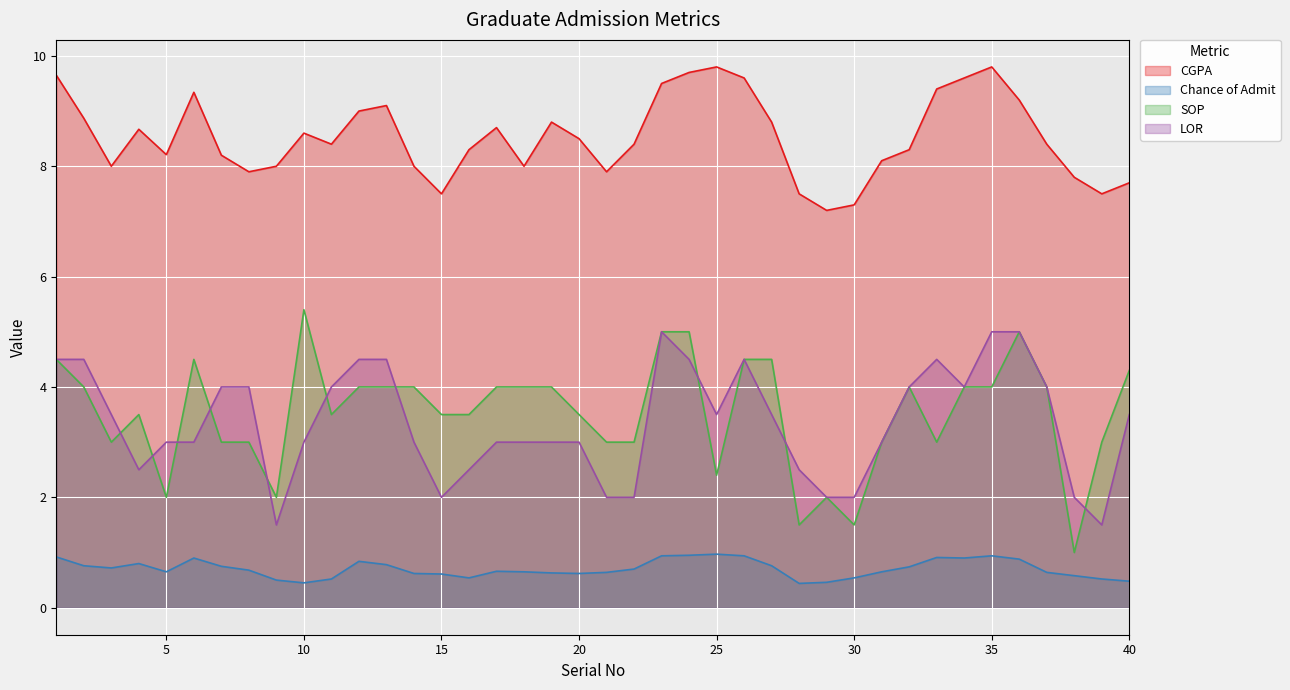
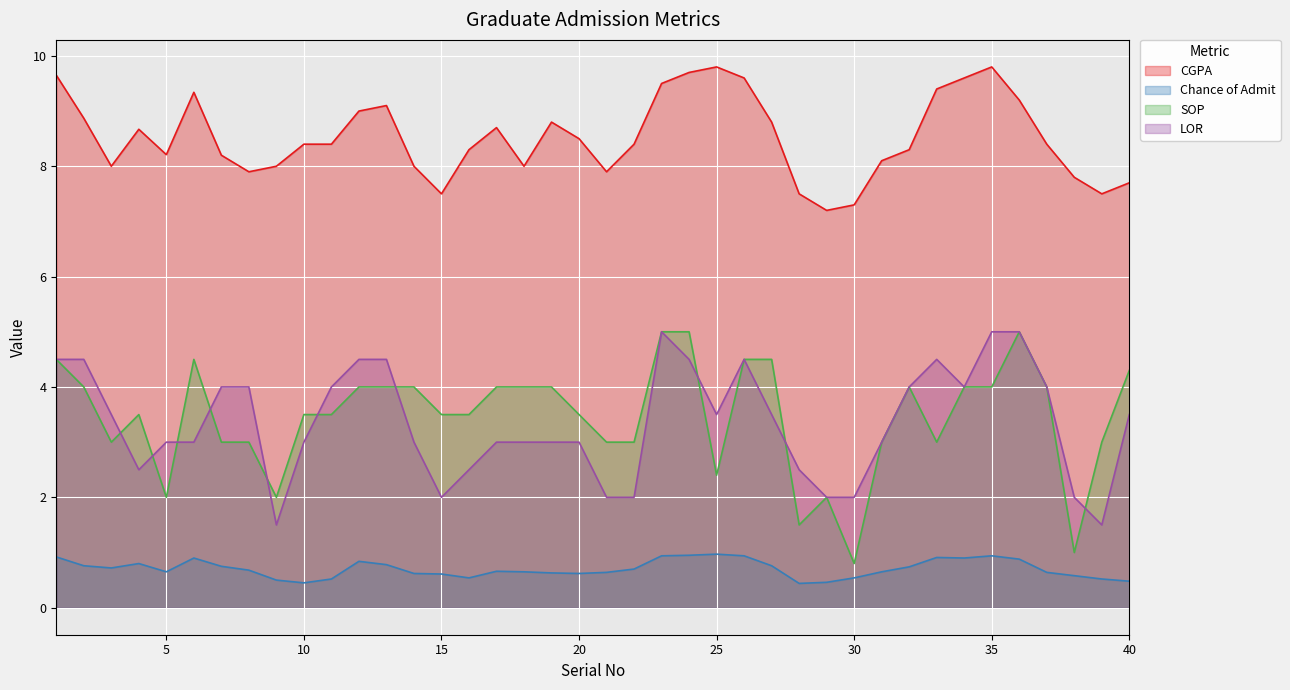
  {
    "CGPA": {
      "5": 8.2,
-     "10": 8.6,
+     "10": 8.4,
      "15": 7.5,
      "20": 8.5,
      "25": 9.8,
      "30": 7.3,
      "35": 9.8,
      "40": 7.7
    },
    "SOP": {
      "5": 2.0,
-     "10": 5.4,
+     "10": 3.5,
      "15": 3.5,
      "20": 3.5,
      "25": 2.4,
-     "30": 1.5,
+     "30": 0.8,
      "35": 4.0,
      "40": 4.3
    }
  }
